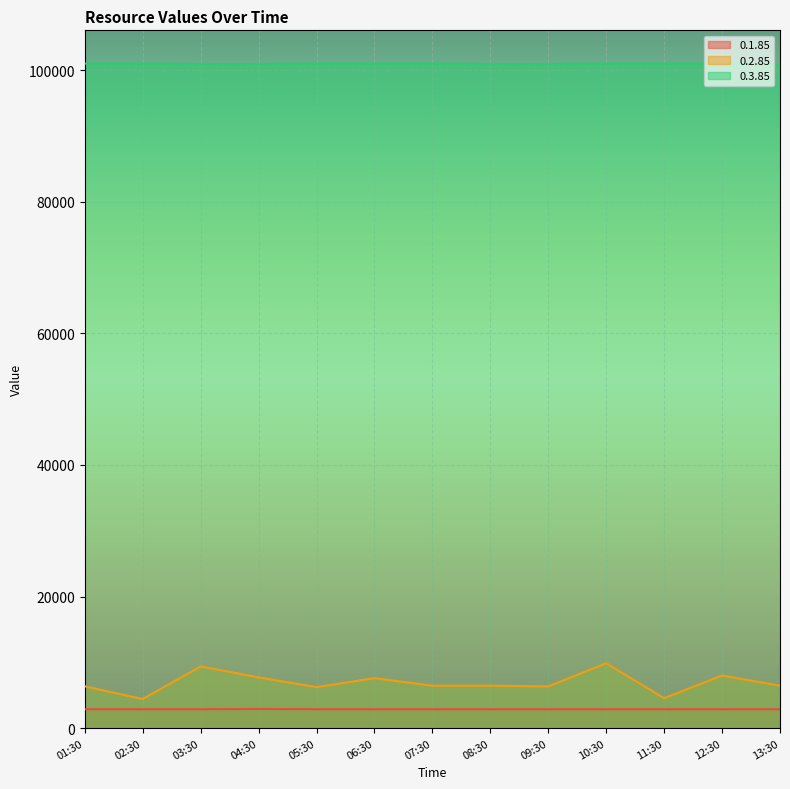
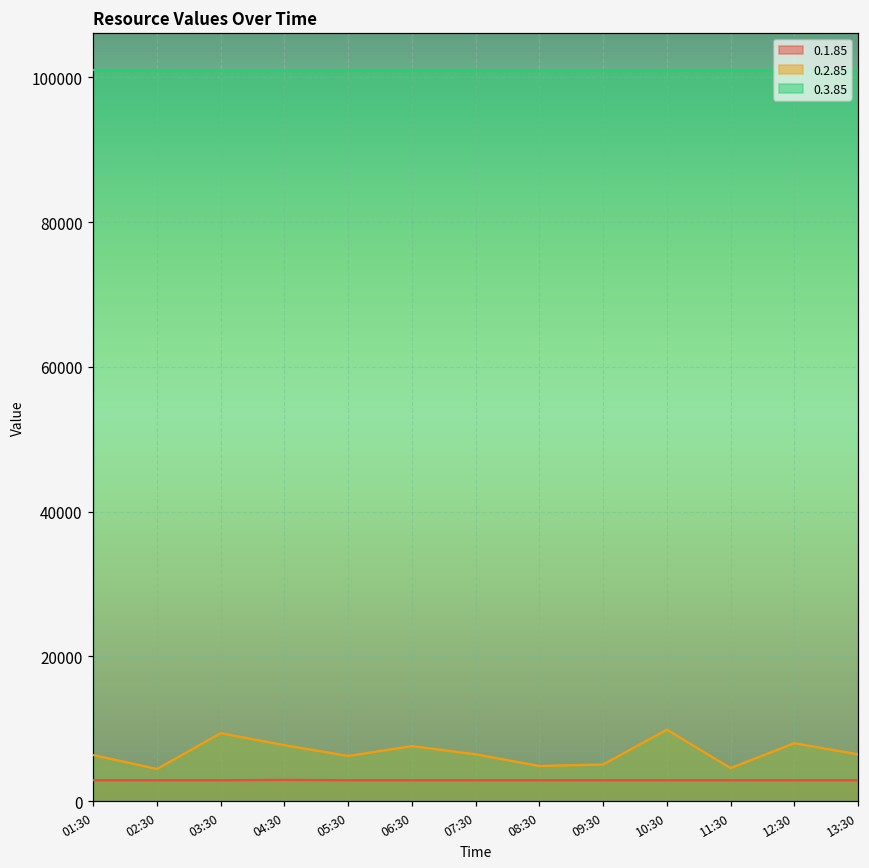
  {
    "0.1.85": {
      "01:30": 3000,
      "02:30": 3000,
      "03:30": 3000,
      "04:30": 3000,
      "05:30": 3000,
      "06:30": 3000,
      "07:30": 3000,
      "08:30": 3000,
      "09:30": 3000,
      "10:30": 3000,
      "11:30": 3000,
      "12:30": 3000,
      "13:30": 3000
    },
    "0.2.85": {
      "01:30": 6000,
      "02:30": 4000,
      "03:30": 9000,
      "04:30": 8000,
      "05:30": 6000,
      "06:30": 8000,
      "07:30": 6000,
-     "08:30": 6000,
-     "09:30": 6000,
+     "08:30": 5000,
+     "09:30": 5000,
      "10:30": 10000,
      "11:30": 5000,
      "12:30": 8000,
      "13:30": 6000
    },
    "0.3.85": {
      "01:30": 101000,
      "02:30": 101000,
      "03:30": 101000,
      "04:30": 101000,
      "05:30": 101000,
      "06:30": 101000,
      "07:30": 101000,
      "08:30": 101000,
      "09:30": 101000,
      "10:30": 101000,
      "11:30": 101000,
      "13:30": 101000
    }
  }
